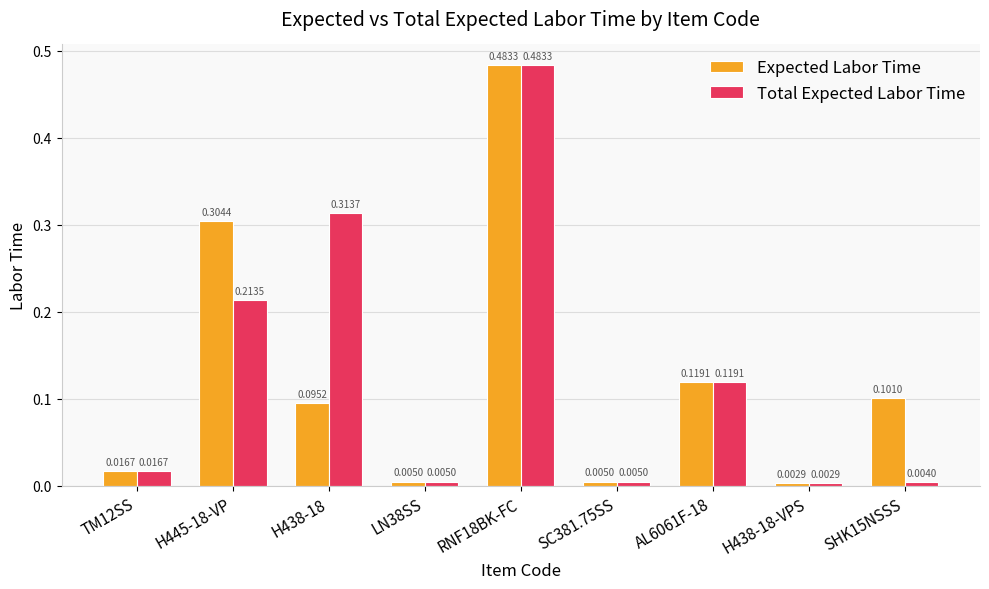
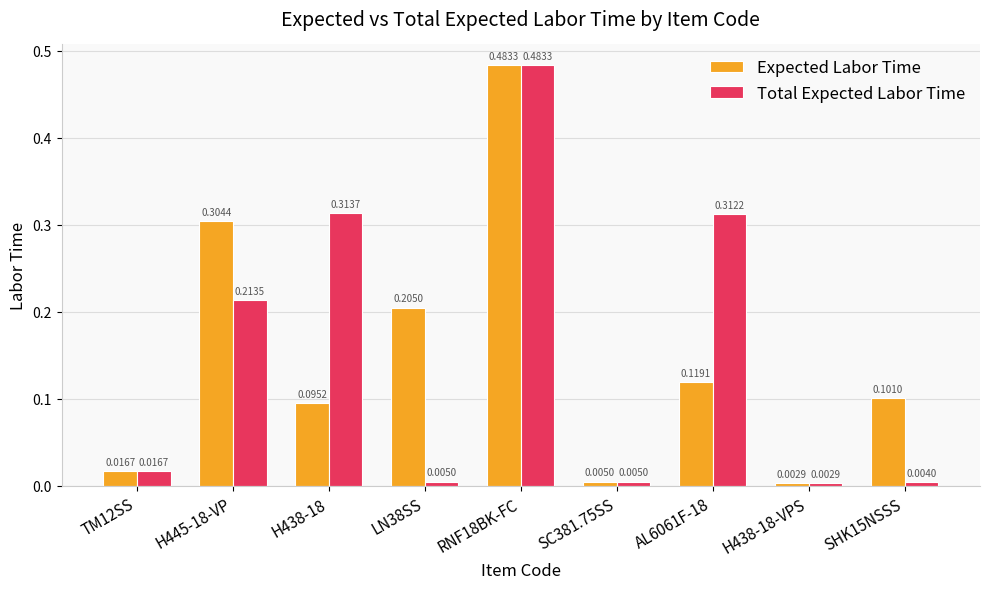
  {
    "Expected Labor Time": {
      "TM12SS": 0.0167,
      "H445-18-VP": 0.3044,
      "H438-18": 0.0952,
-     "LN38SS": 0.0050,
+     "LN38SS": 0.2050,
      "RNF18BK-FC": 0.4833,
      "SC381.75SS": 0.0050,
      "AL6061F-18": 0.1191,
      "H438-18-VPS": 0.0029,
      "SHK15NSSS": 0.1010
    },
    "Total Expected Labor Time": {
      "TM12SS": 0.0167,
      "H445-18-VP": 0.2135,
      "H438-18": 0.3137,
      "LN38SS": 0.0050,
      "RNF18BK-FC": 0.4833,
      "SC381.75SS": 0.0050,
-     "AL6061F-18": 0.1191,
+     "AL6061F-18": 0.3122,
      "H438-18-VPS": 0.0029,
      "SHK15NSSS": 0.0040
    }
  }
